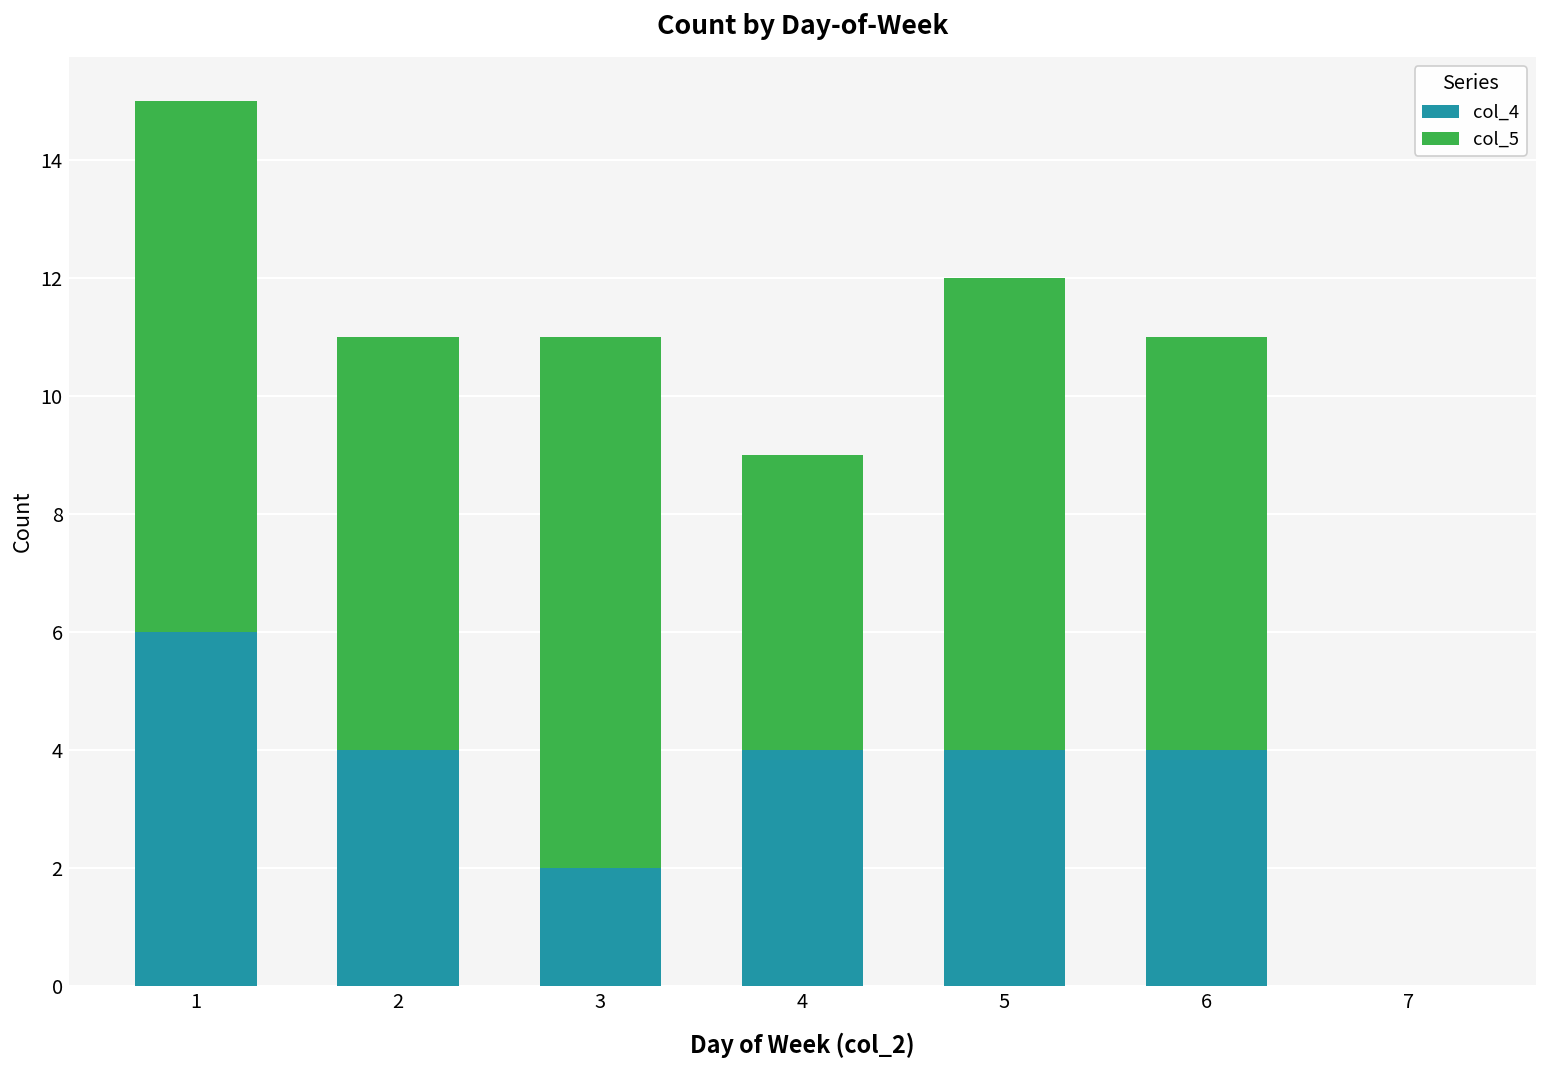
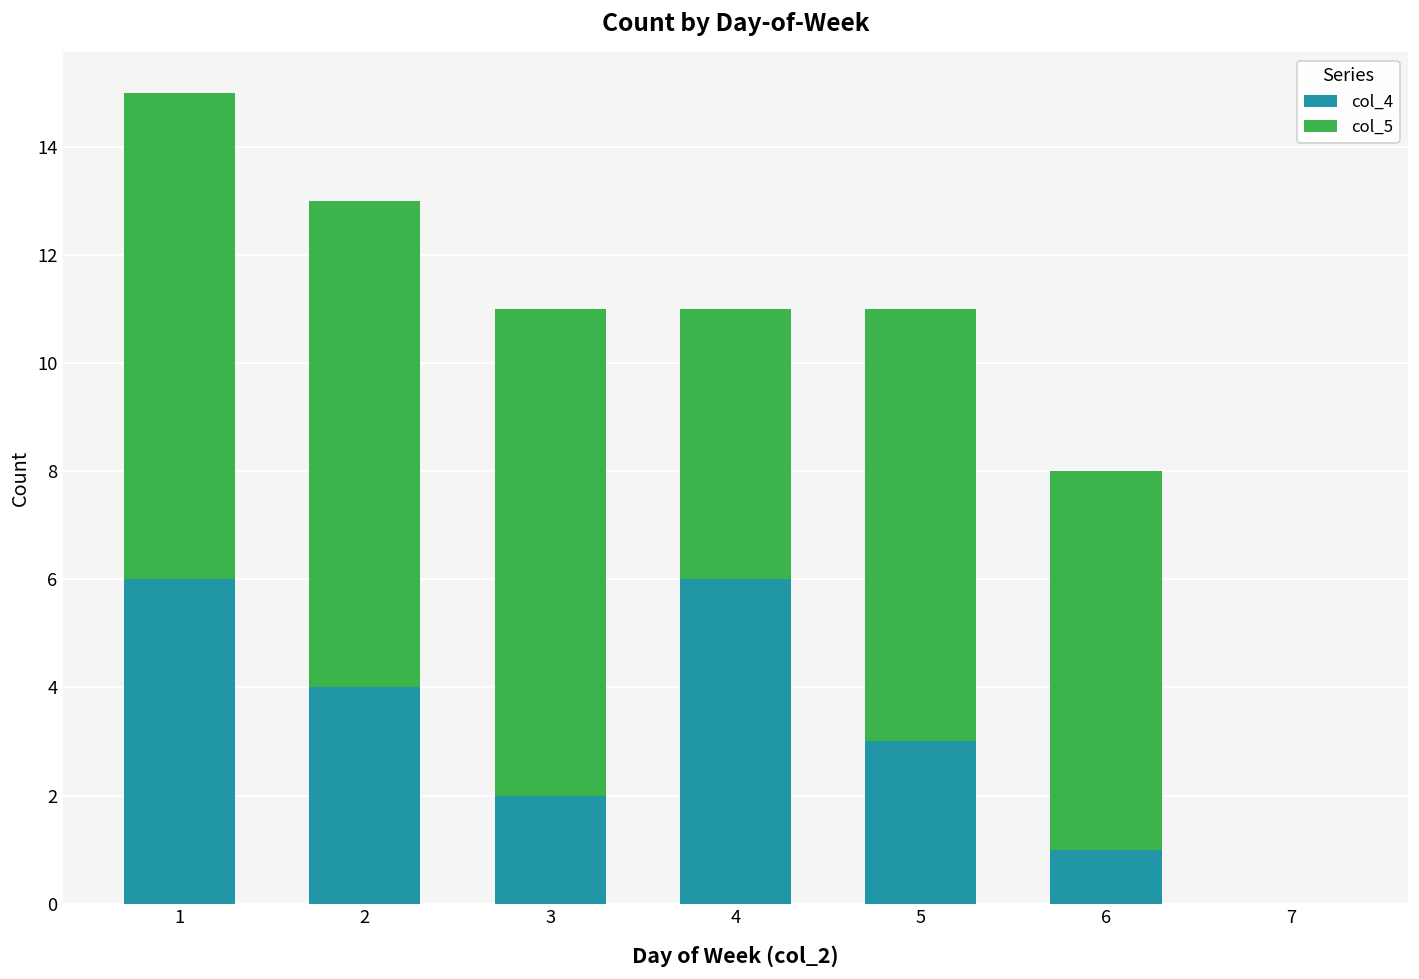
  {
    "col_4": {
      "1": 6,
      "2": 4,
      "3": 2,
-     "4": 4,
-     "5": 4,
-     "6": 4,
+     "4": 6,
+     "5": 3,
+     "6": 1,
      "7": 0
    },
    "col_5": {
      "1": 9,
-     "2": 7,
+     "2": 9,
      "3": 9,
      "4": 5,
      "5": 8,
      "6": 7,
      "7": 0
    }
  }
